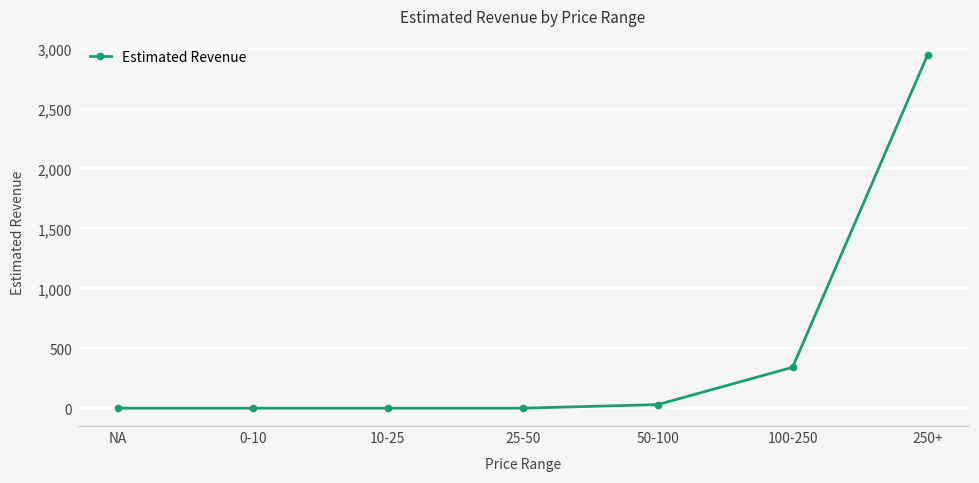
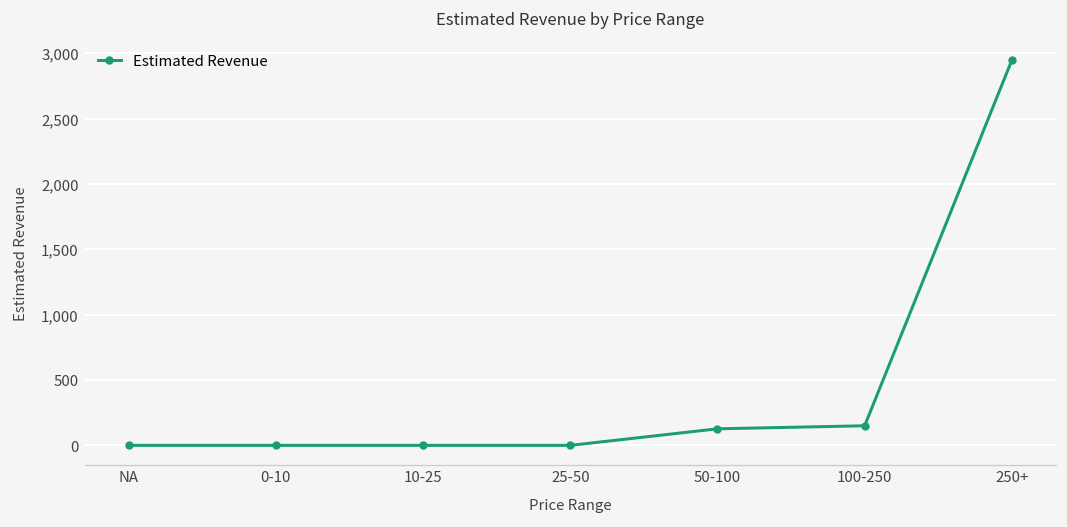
  {
    "NA": "0",
    "0-10": "0",
    "10-25": "0",
    "25-50": "0",
-   "50-100": "30",
-   "100-250": "340",
+   "50-100": "130",
+   "100-250": "150",
    "250+": "2,950"
  }
